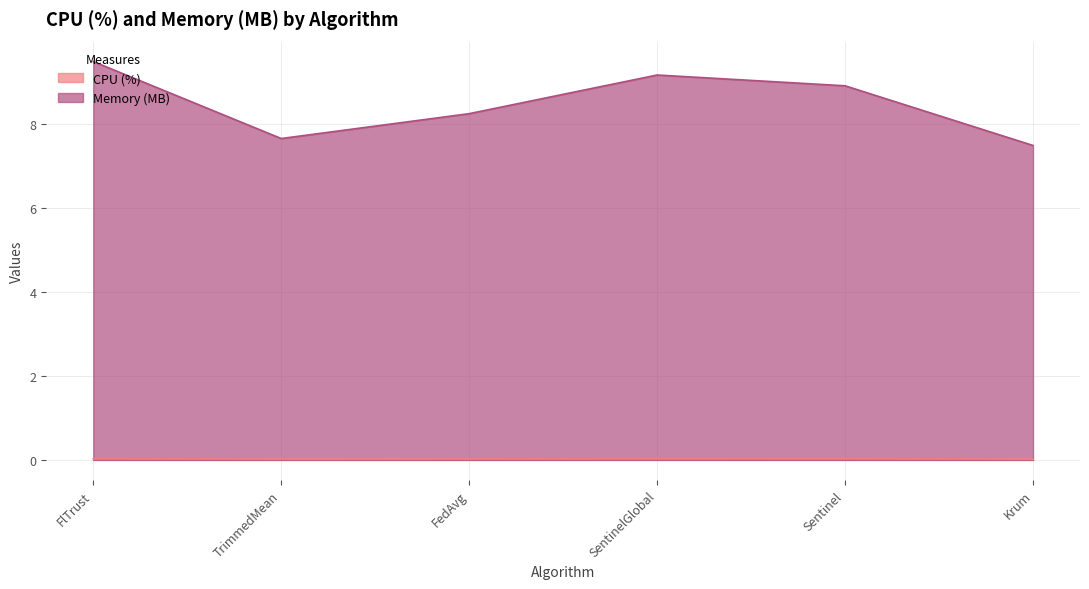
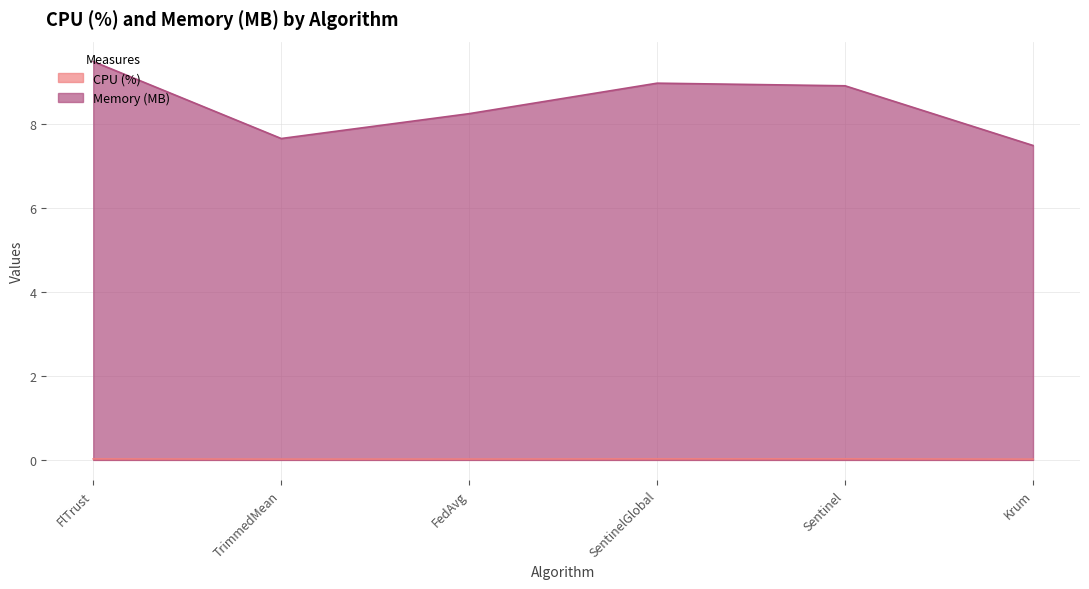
  {
    "CPU (%)": {
      "FlTrust": 0.0,
      "TrimmedMean": 0.0,
      "FedAvg": 0.0,
      "SentinelGlobal": 0.0,
      "Sentinel": 0.0,
      "Krum": 0.0
    },
    "Memory (MB)": {
      "FlTrust": 9.5,
      "TrimmedMean": 7.6,
      "FedAvg": 8.2,
-     "SentinelGlobal": 9.2,
+     "SentinelGlobal": 9.0,
      "Sentinel": 8.9,
      "Krum": 7.5
    }
  }
